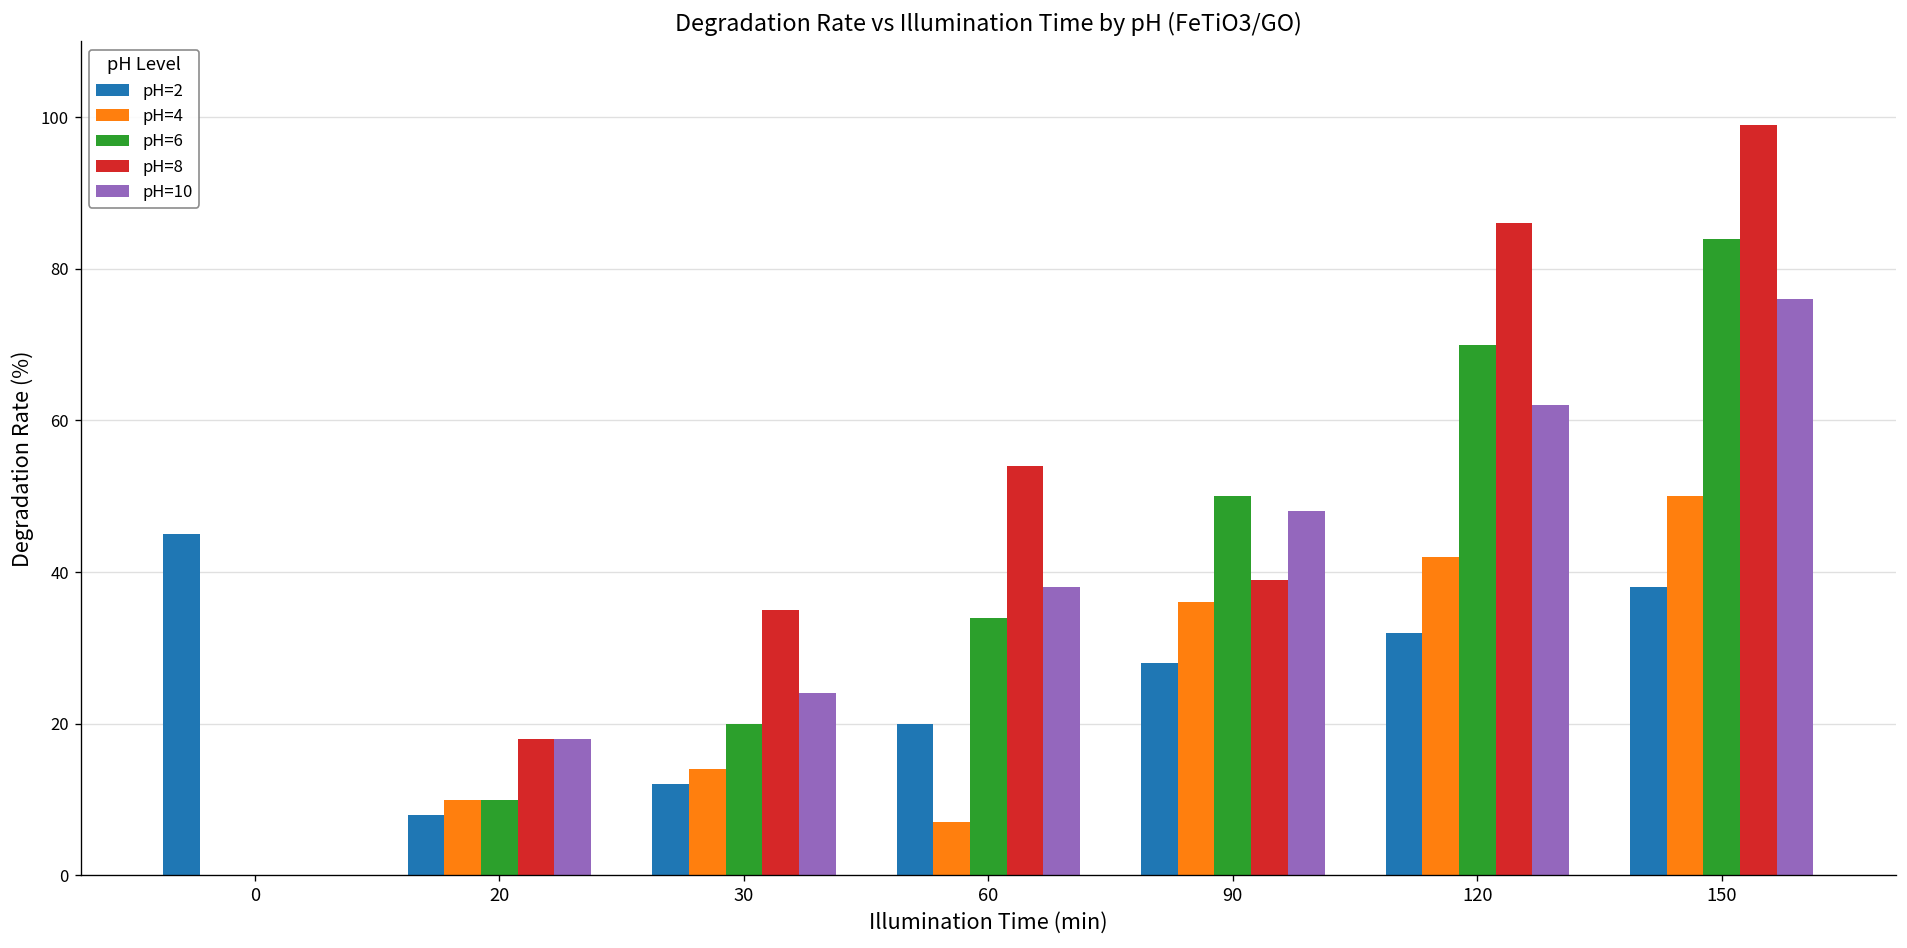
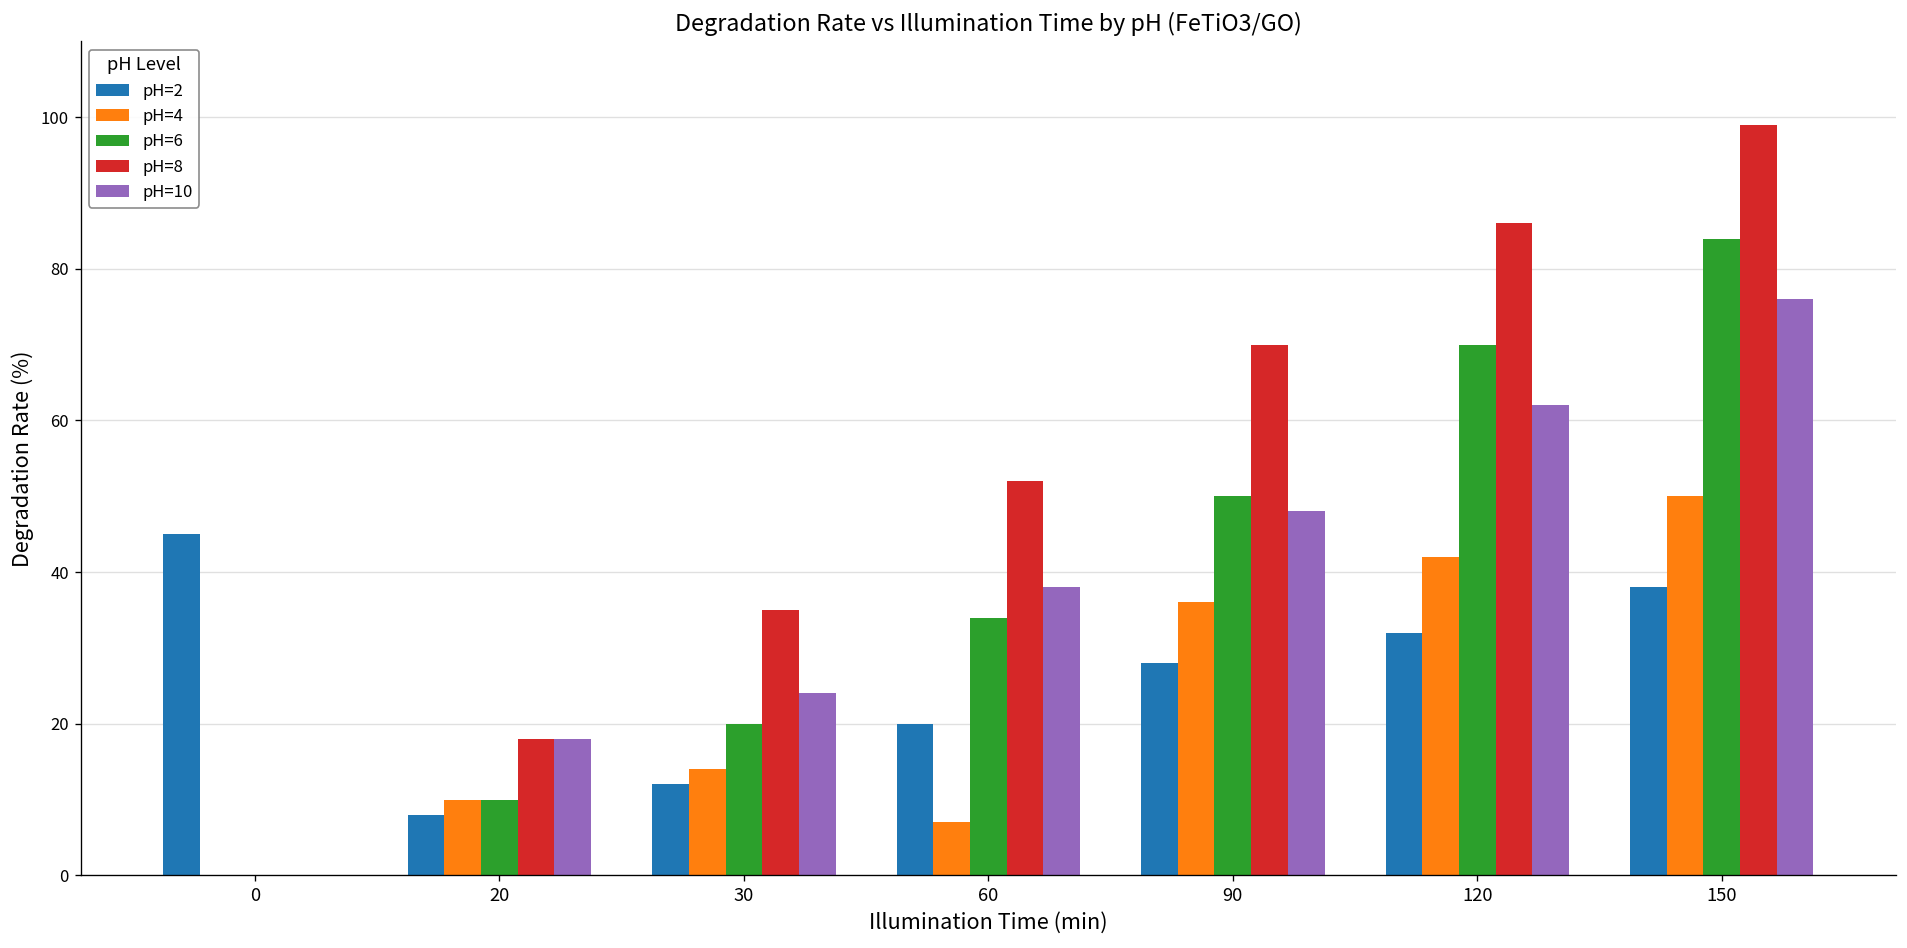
  {
    "pH=2": {
      "0": 45,
      "20": 8,
      "30": 12,
      "60": 20,
      "90": 28,
      "120": 32,
      "150": 38
    },
    "pH=4": {
      "0": 0,
      "20": 10,
      "30": 14,
      "60": 7,
      "90": 36,
      "120": 42,
      "150": 50
    },
    "pH=6": {
      "0": 0,
      "20": 10,
      "30": 20,
      "60": 34,
      "90": 50,
      "120": 70,
      "150": 84
    },
    "pH=8": {
      "0": 0,
      "20": 18,
      "30": 35,
-     "60": 54,
-     "90": 39,
+     "60": 52,
+     "90": 70,
      "120": 86,
      "150": 99
    },
    "pH=10": {
      "0": 0,
      "20": 18,
      "30": 24,
      "60": 38,
      "90": 48,
      "120": 62,
      "150": 76
    }
  }
